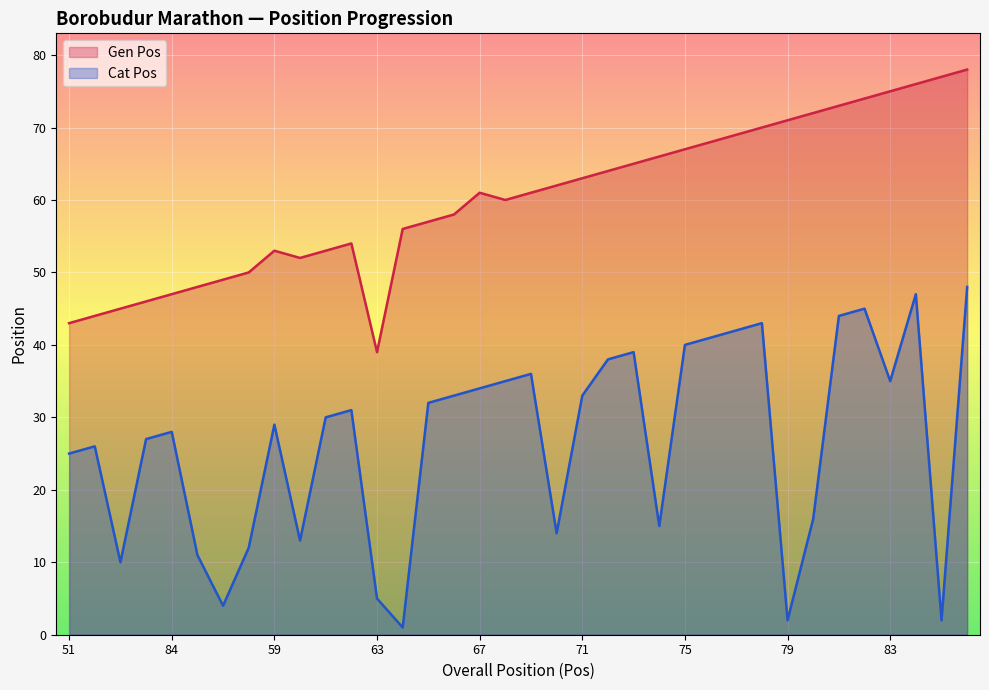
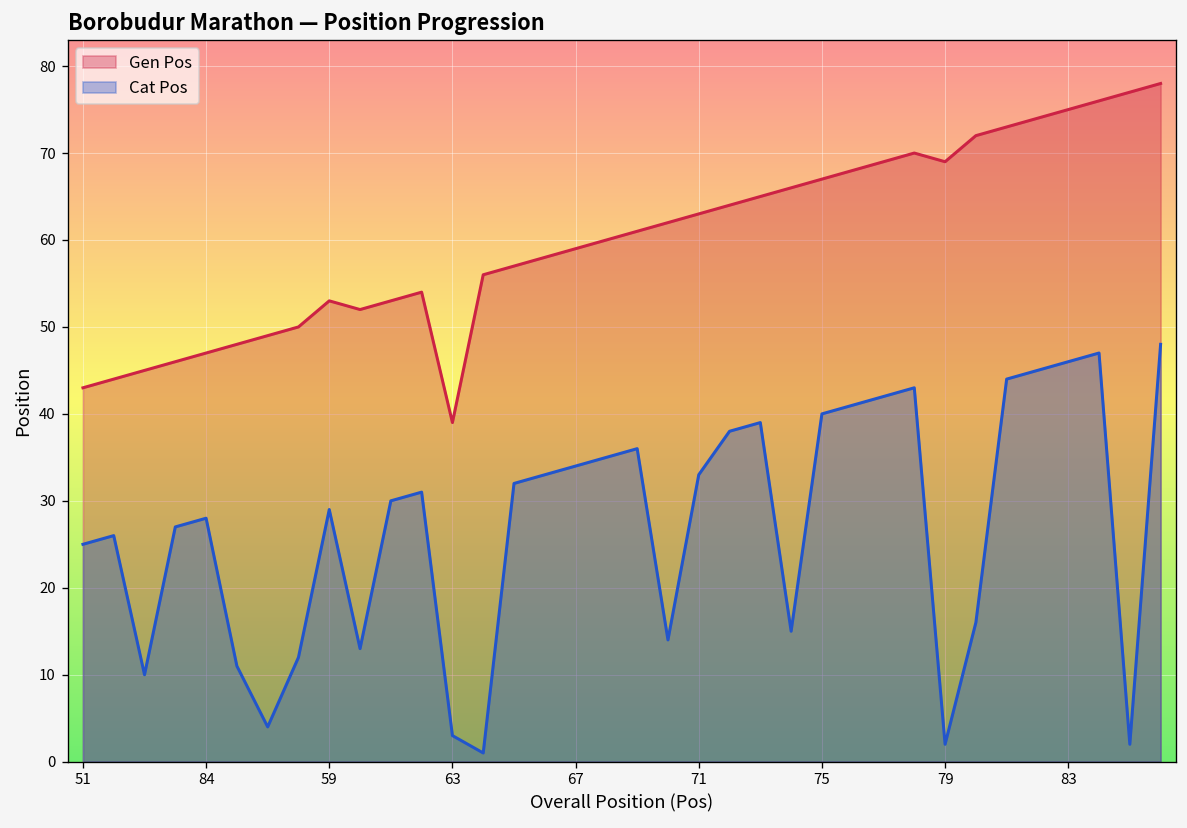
  {
    "Gen Pos": {
      "51": 43,
      "84": 47,
      "59": 53,
      "63": 39,
-     "67": 61,
+     "67": 59,
      "71": 63,
      "75": 67,
-     "79": 71,
+     "79": 69,
      "83": 75
    },
    "Cat Pos": {
      "51": 25,
      "84": 28,
      "59": 29,
-     "63": 5,
+     "63": 3,
      "67": 34,
      "71": 33,
      "75": 40,
      "79": 2,
-     "83": 35
+     "83": 46
    }
  }
